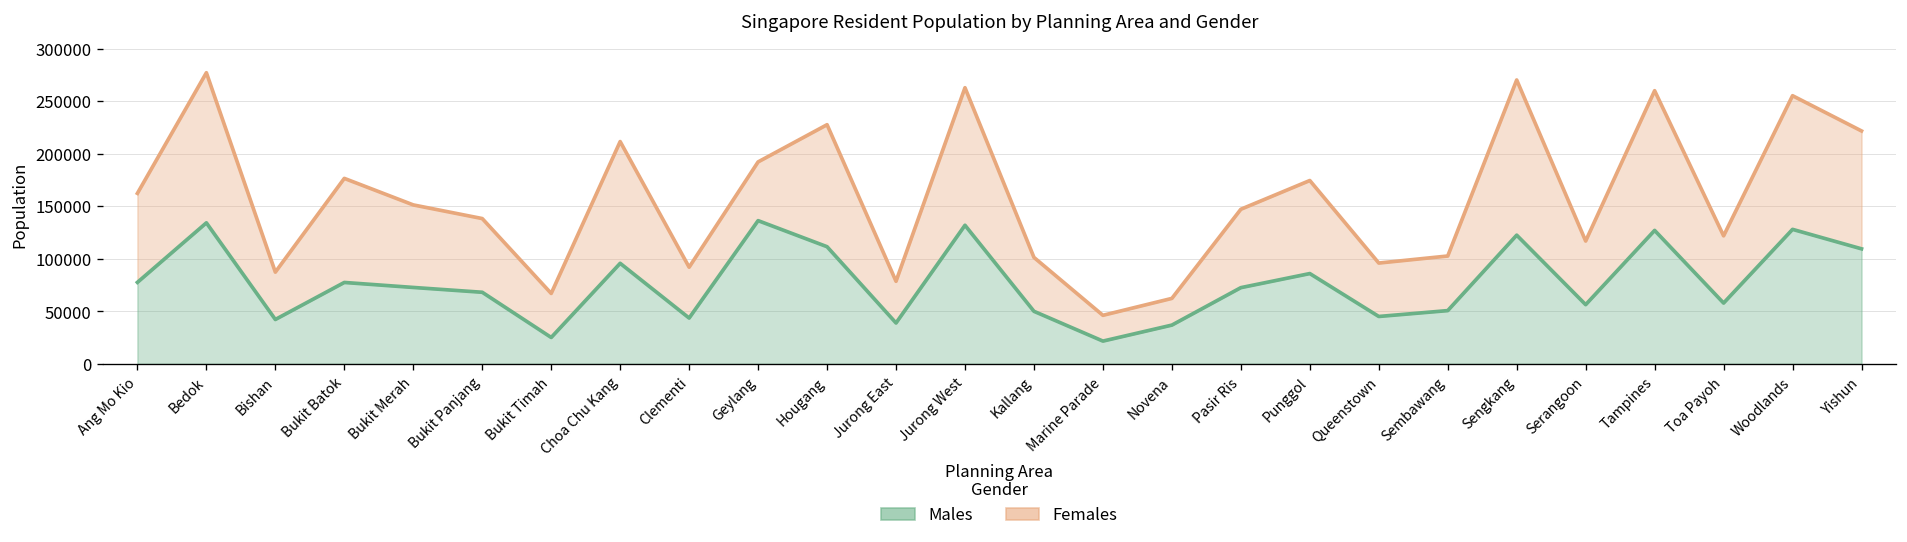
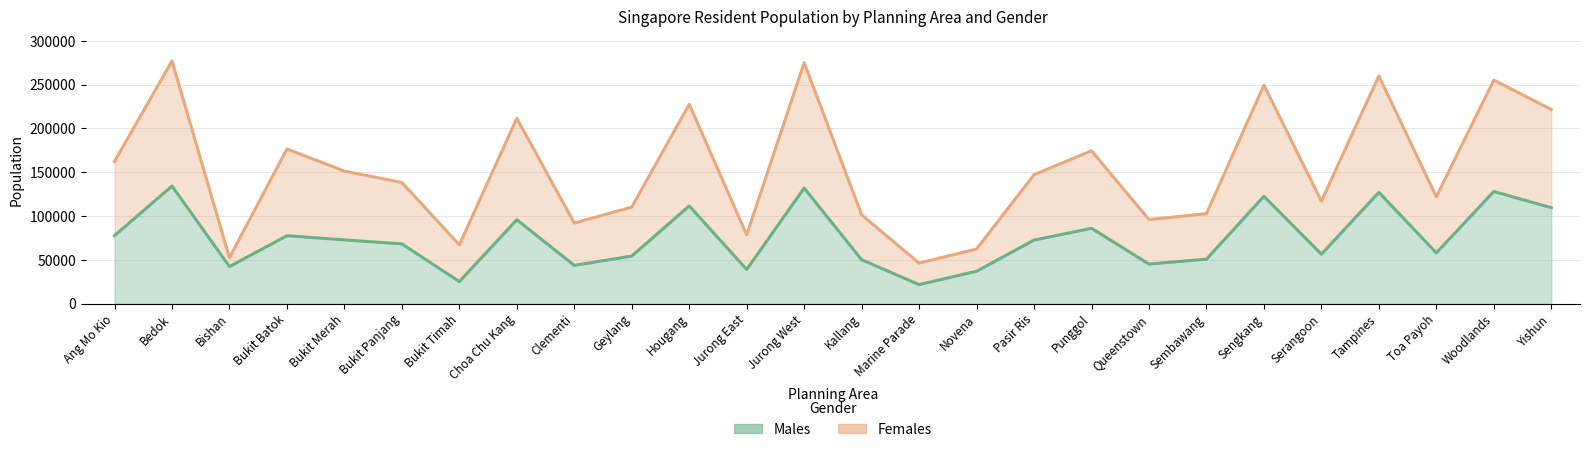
  {
    "Males": {
      "Ang Mo Kio": 80000,
      "Bedok": 130000,
      "Bishan": 40000,
      "Bukit Batok": 80000,
      "Bukit Merah": 70000,
      "Bukit Panjang": 70000,
      "Bukit Timah": 30000,
      "Choa Chu Kang": 100000,
      "Clementi": 40000,
-     "Geylang": 140000,
+     "Geylang": 50000,
      "Hougang": 110000,
      "Jurong East": 40000,
      "Jurong West": 130000,
      "Kallang": 50000,
      "Marine Parade": 20000,
      "Novena": 40000,
      "Pasir Ris": 70000,
      "Punggol": 90000,
      "Queenstown": 50000,
      "Sembawang": 50000,
      "Sengkang": 120000,
      "Serangoon": 60000,
      "Tampines": 130000,
      "Toa Payoh": 60000,
      "Woodlands": 130000,
      "Yishun": 110000
    },
    "Females": {
      "Ang Mo Kio": 80000,
      "Bedok": 140000,
-     "Bishan": 50000,
+     "Bishan": 10000,
      "Bukit Batok": 100000,
      "Bukit Merah": 80000,
      "Bukit Panjang": 70000,
      "Bukit Timah": 40000,
      "Choa Chu Kang": 120000,
      "Clementi": 50000,
      "Geylang": 60000,
      "Hougang": 120000,
      "Jurong East": 40000,
-     "Jurong West": 130000,
+     "Jurong West": 140000,
      "Kallang": 50000,
      "Marine Parade": 20000,
      "Novena": 30000,
      "Pasir Ris": 70000,
      "Punggol": 90000,
      "Queenstown": 50000,
      "Sembawang": 50000,
-     "Sengkang": 150000,
+     "Sengkang": 130000,
      "Serangoon": 60000,
      "Tampines": 130000,
      "Toa Payoh": 60000,
      "Woodlands": 130000,
      "Yishun": 110000
    }
  }
